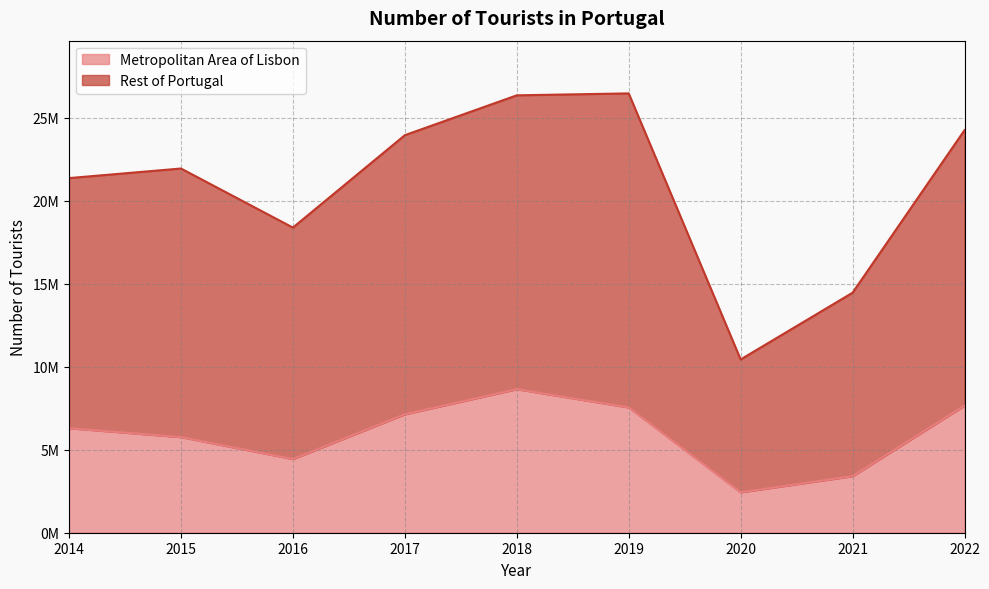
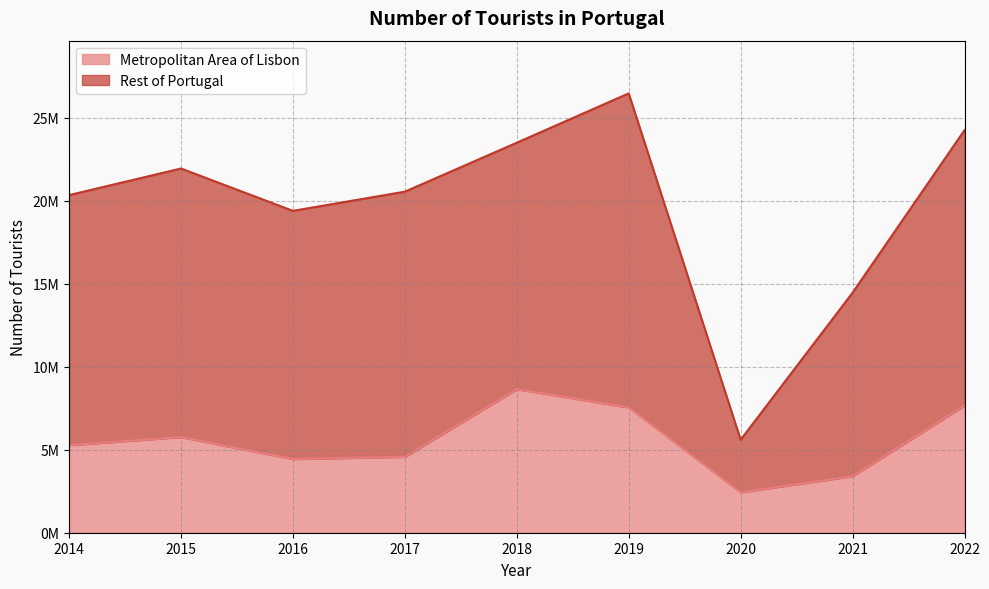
  {
    "Metropolitan Area of Lisbon": {
-     "2014": 6300000,
+     "2014": 5300000,
      "2015": 5800000,
      "2016": 4400000,
-     "2017": 7100000,
+     "2017": 4600000,
      "2018": 8600000,
      "2019": 7500000,
      "2020": 2400000,
      "2021": 3400000,
      "2022": 7700000
    },
    "Rest of Portugal": {
      "2014": 15100000,
      "2015": 16200000,
-     "2016": 13900000,
-     "2017": 16800000,
-     "2018": 17700000,
+     "2016": 15000000,
+     "2017": 16000000,
+     "2018": 14900000,
      "2019": 18900000,
-     "2020": 8000000,
+     "2020": 3200000,
      "2021": 11100000,
      "2022": 16600000
    }
  }
